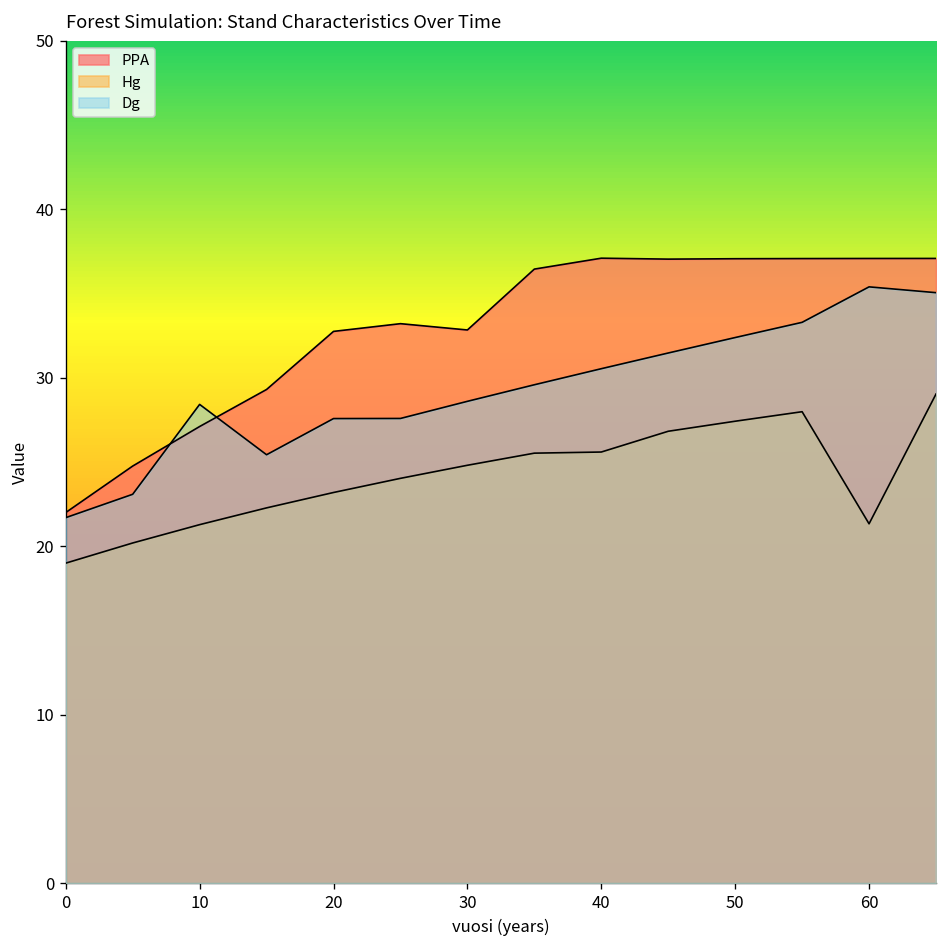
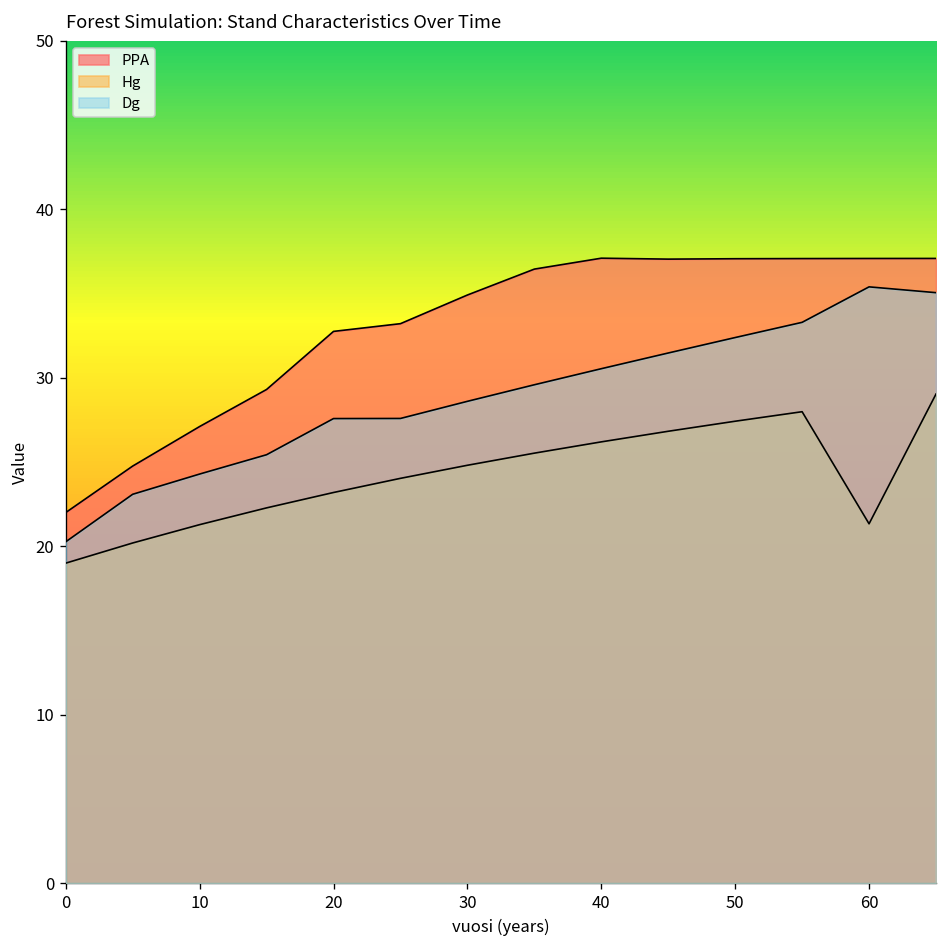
  {
    "PPA": {
      "0": 22.0,
      "10": 27.1,
      "20": 32.8,
-     "30": 32.8,
+     "30": 34.9,
      "40": 37.1,
      "50": 37.1,
      "60": 37.1
    },
    "Hg": {
      "0": 19.0,
      "10": 21.3,
      "20": 23.2,
      "30": 24.8,
-     "40": 25.6,
+     "40": 26.2,
      "50": 27.4,
      "60": 21.3
    },
    "Dg": {
-     "0": 21.7,
-     "10": 28.4,
+     "0": 20.3,
+     "10": 24.3,
      "20": 27.6,
      "30": 28.6,
      "40": 30.5,
      "50": 32.4,
      "60": 35.4
    }
  }
